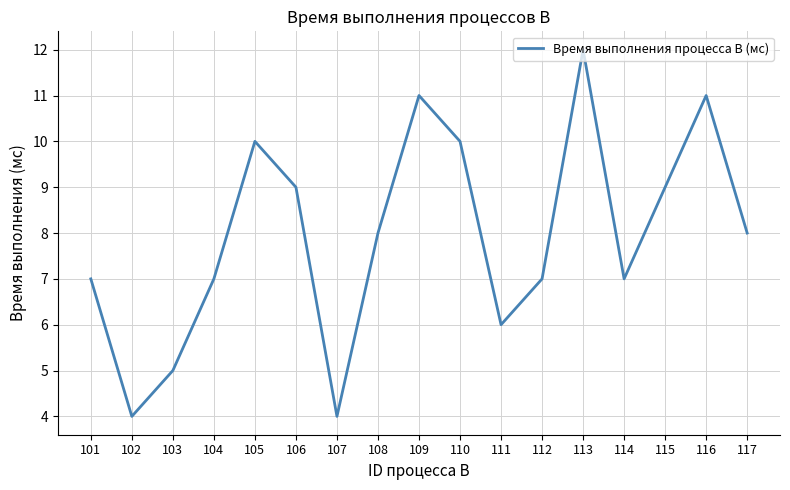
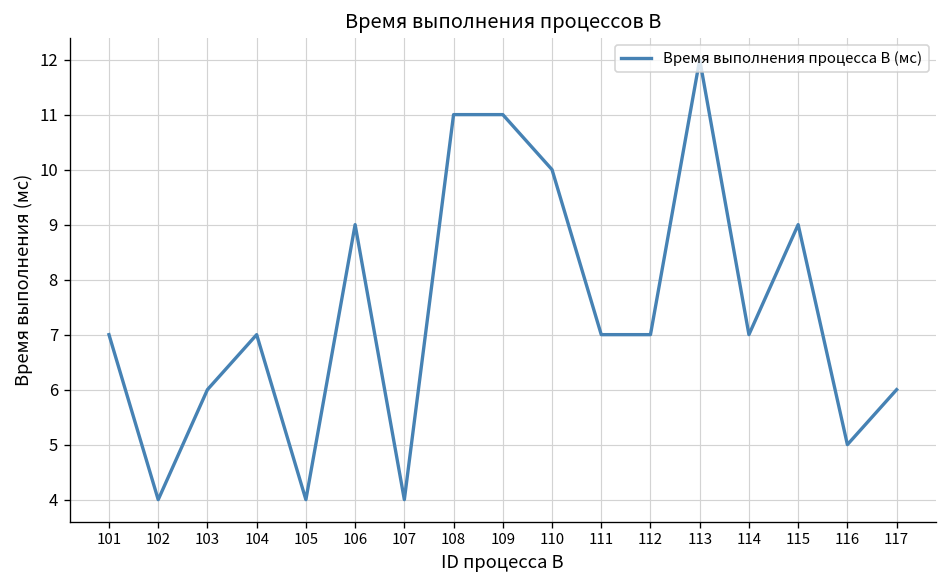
  {
    "101": 7,
    "102": 4,
-   "103": 5,
+   "103": 6,
    "104": 7,
-   "105": 10,
+   "105": 4,
    "106": 9,
    "107": 4,
-   "108": 8,
+   "108": 11,
    "109": 11,
    "110": 10,
-   "111": 6,
+   "111": 7,
    "112": 7,
    "114": 7,
    "115": 9,
-   "116": 11,
-   "117": 8
+   "116": 5,
+   "117": 6
  }
